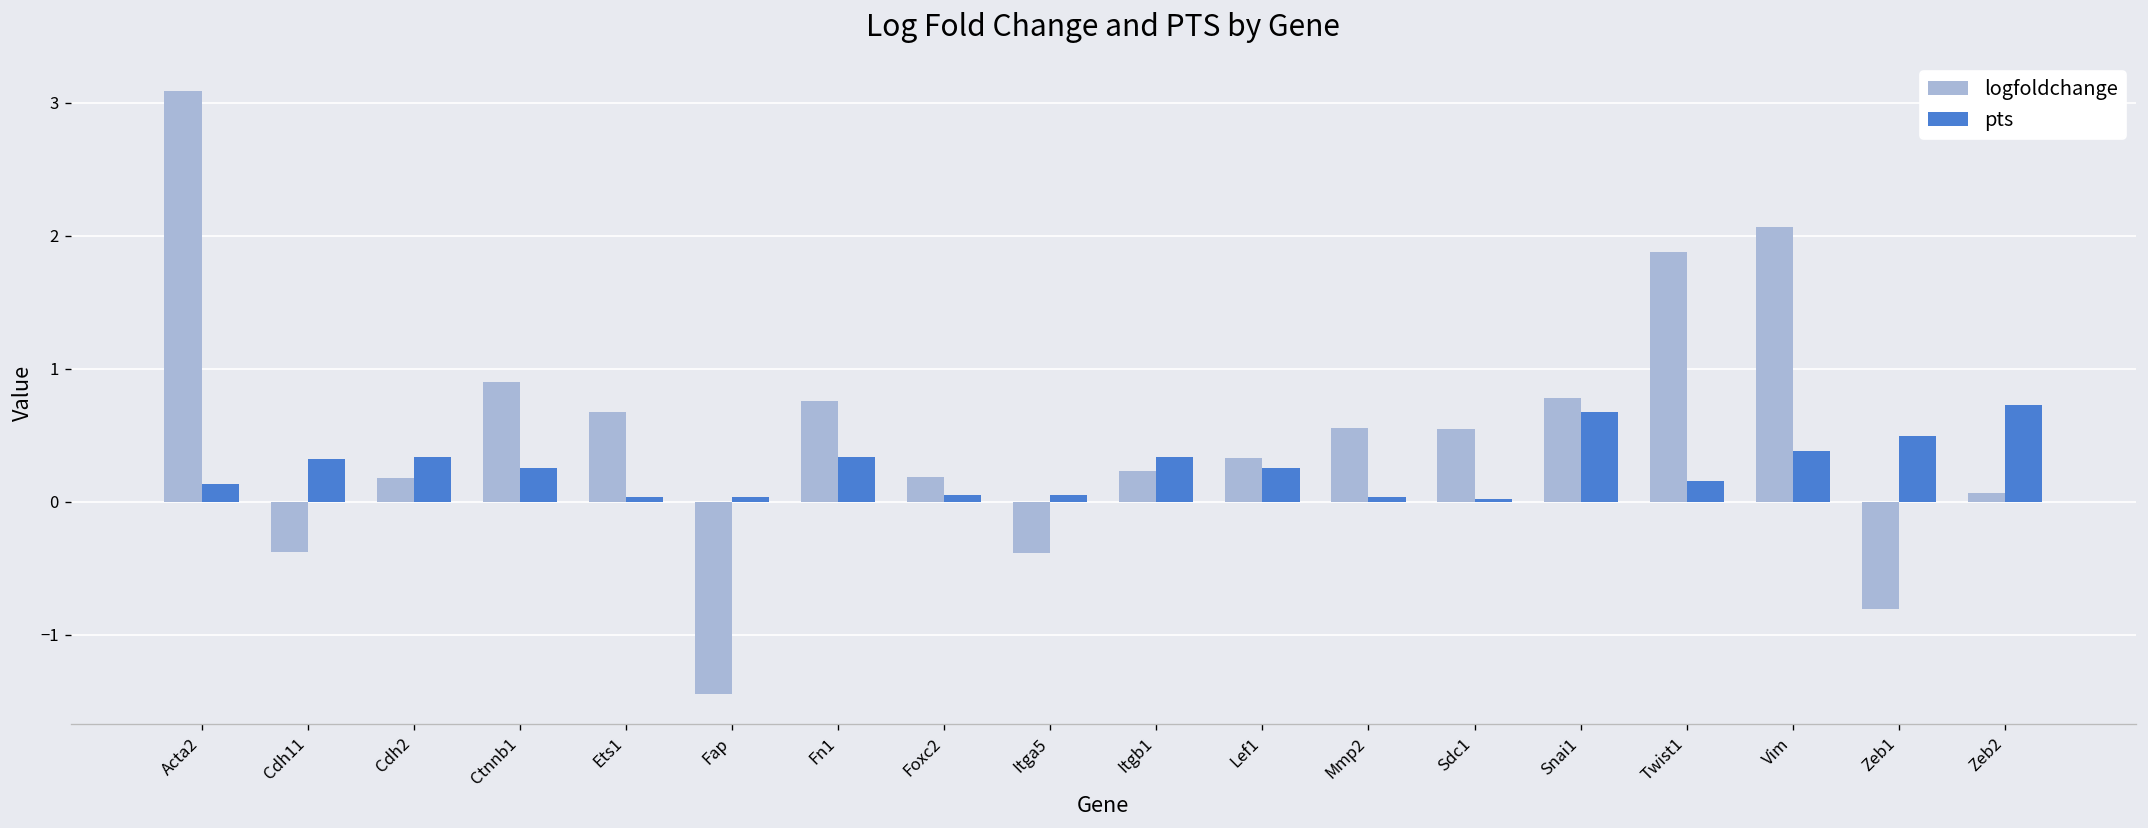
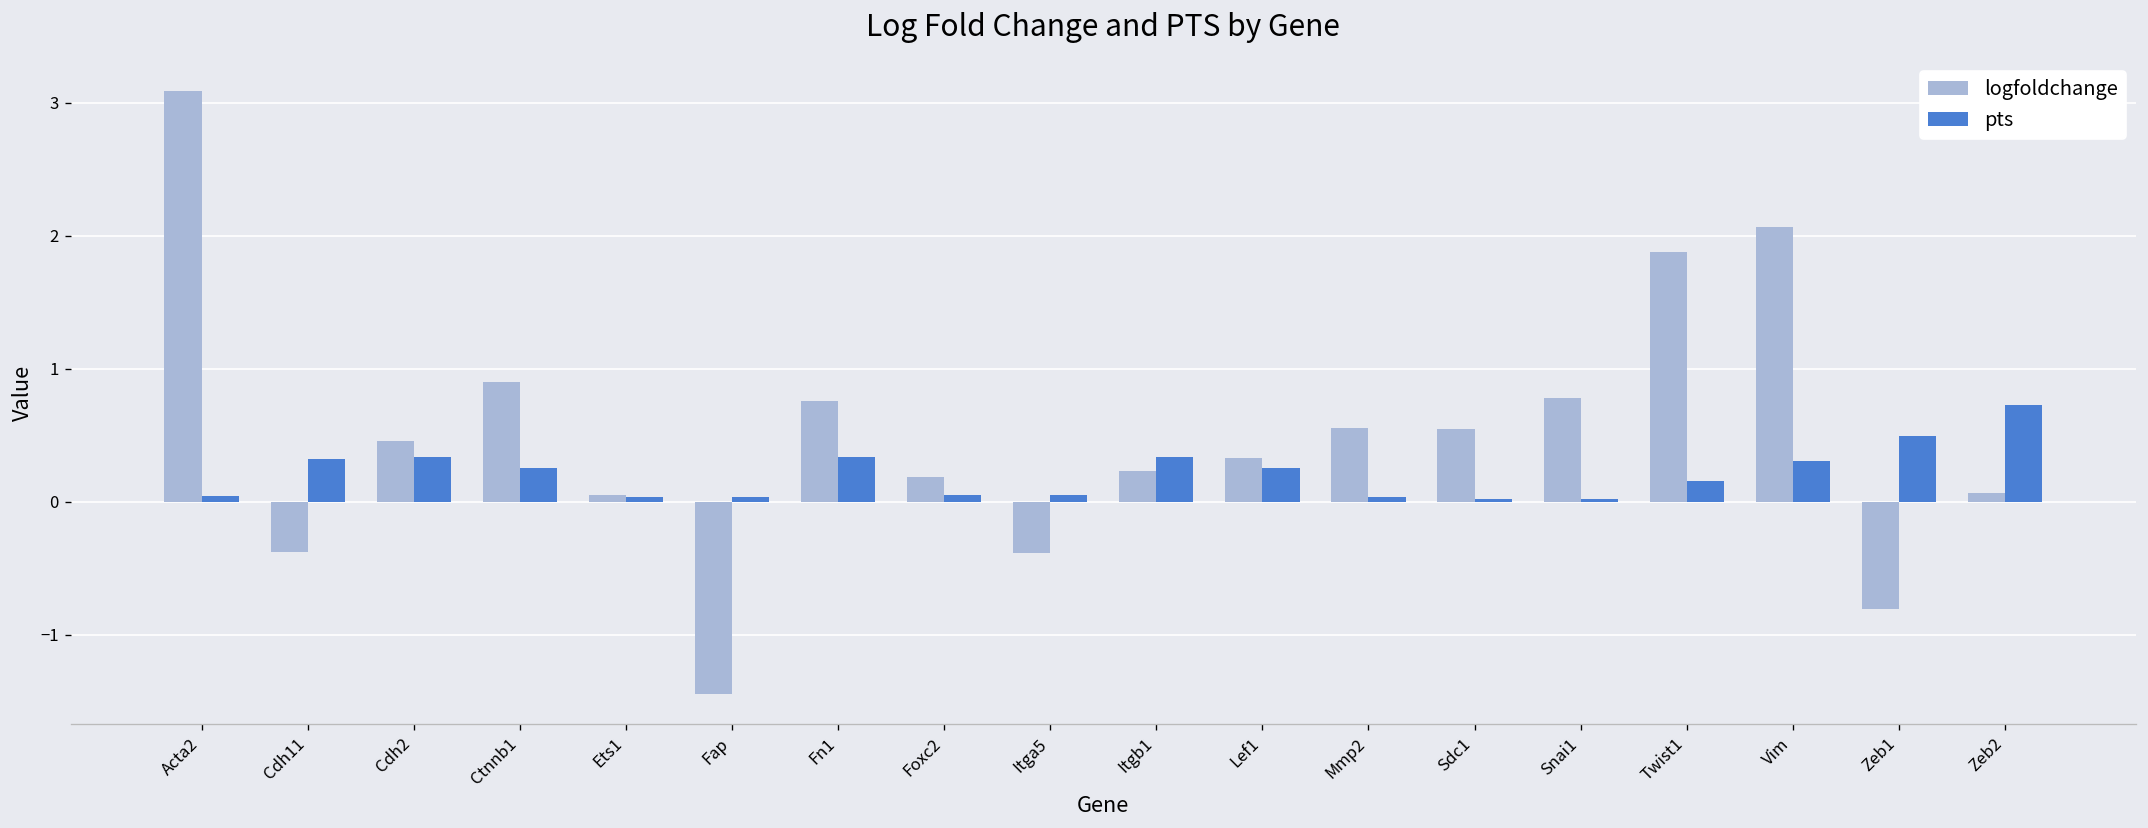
  {
    "logfoldchange": {
      "Acta2": 3.09,
      "Cdh11": -0.38,
-     "Cdh2": 0.18,
+     "Cdh2": 0.46,
      "Ctnnb1": 0.90,
-     "Ets1": 0.68,
+     "Ets1": 0.05,
      "Fap": -1.44,
      "Fn1": 0.76,
      "Foxc2": 0.19,
      "Itga5": -0.38,
      "Itgb1": 0.23,
      "Lef1": 0.33,
      "Mmp2": 0.55,
      "Sdc1": 0.55,
      "Snai1": 0.78,
      "Twist1": 1.88,
      "Vim": 2.07,
      "Zeb1": -0.81,
      "Zeb2": 0.07
    },
    "pts": {
-     "Acta2": 0.13,
+     "Acta2": 0.05,
      "Cdh11": 0.32,
      "Cdh2": 0.34,
      "Ctnnb1": 0.25,
      "Ets1": 0.04,
      "Fap": 0.03,
      "Fn1": 0.33,
      "Foxc2": 0.05,
      "Itga5": 0.05,
      "Itgb1": 0.34,
      "Lef1": 0.25,
      "Mmp2": 0.04,
-     "Snai1": 0.68,
+     "Snai1": 0.02,
      "Twist1": 0.16,
-     "Vim": 0.38,
+     "Vim": 0.31,
      "Zeb1": 0.50,
      "Zeb2": 0.73
    }
  }
